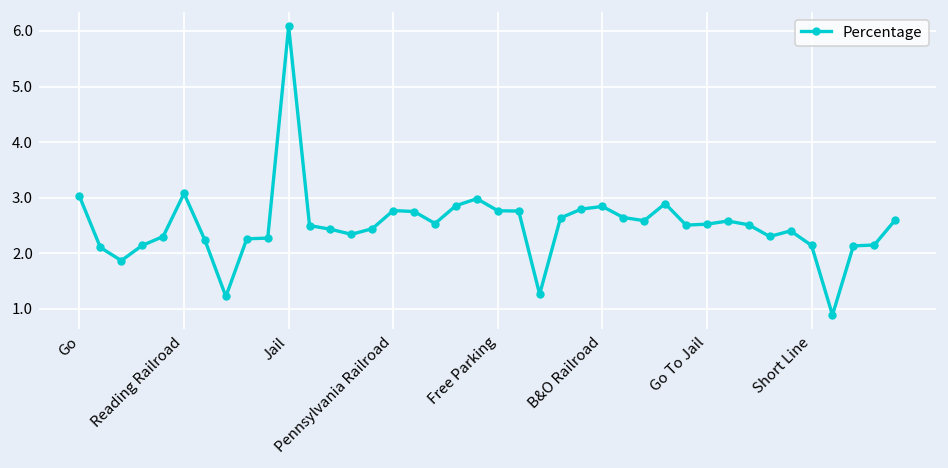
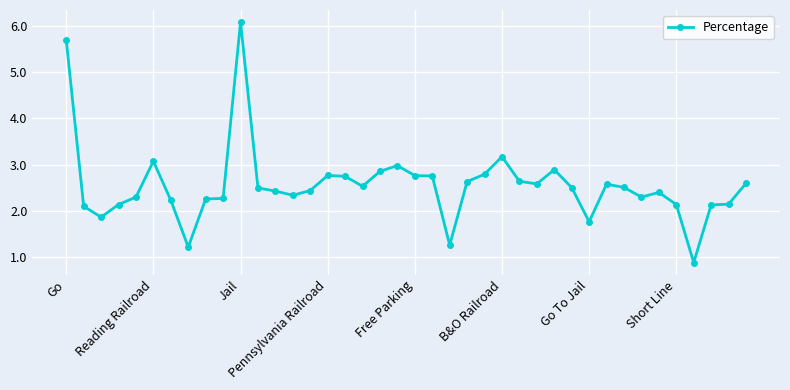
  {
-   "Go": 3.0,
+   "Go": 5.7,
    "Reading Railroad": 3.1,
    "Jail": 6.1,
    "Pennsylvania Railroad": 2.8,
    "Free Parking": 2.8,
-   "B&O Railroad": 2.8,
-   "Go To Jail": 2.5,
+   "B&O Railroad": 3.2,
+   "Go To Jail": 1.8,
    "Short Line": 2.1
  }
